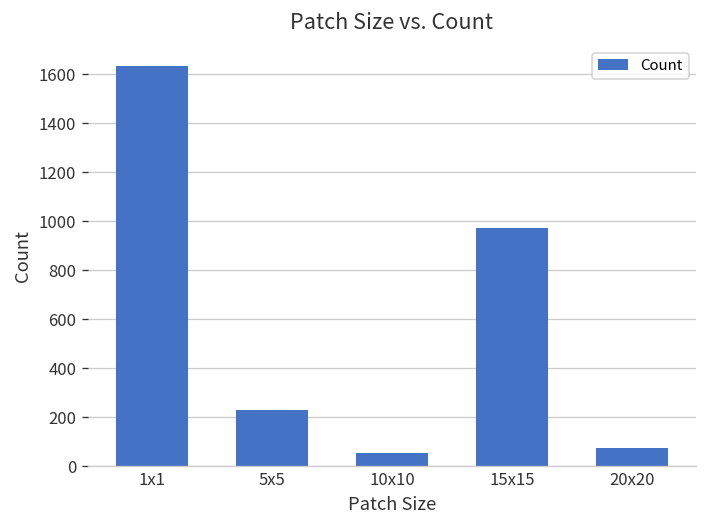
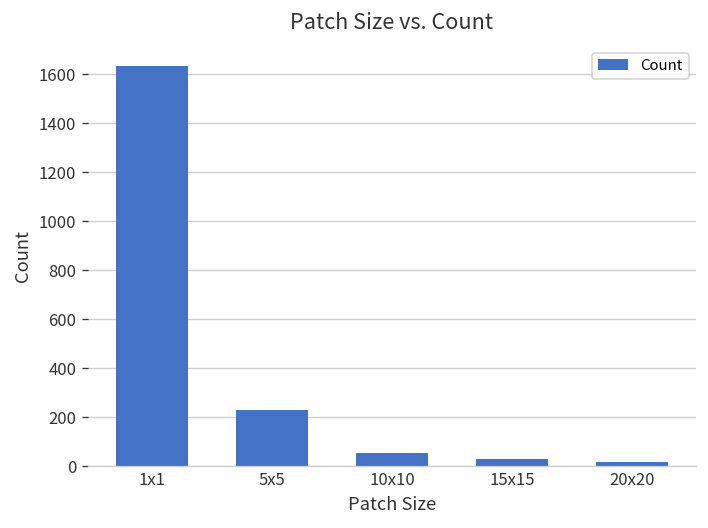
  {
    "1x1": 1640,
    "5x5": 230,
    "10x10": 60,
-   "15x15": 970,
-   "20x20": 70
+   "15x15": 30,
+   "20x20": 20
  }
